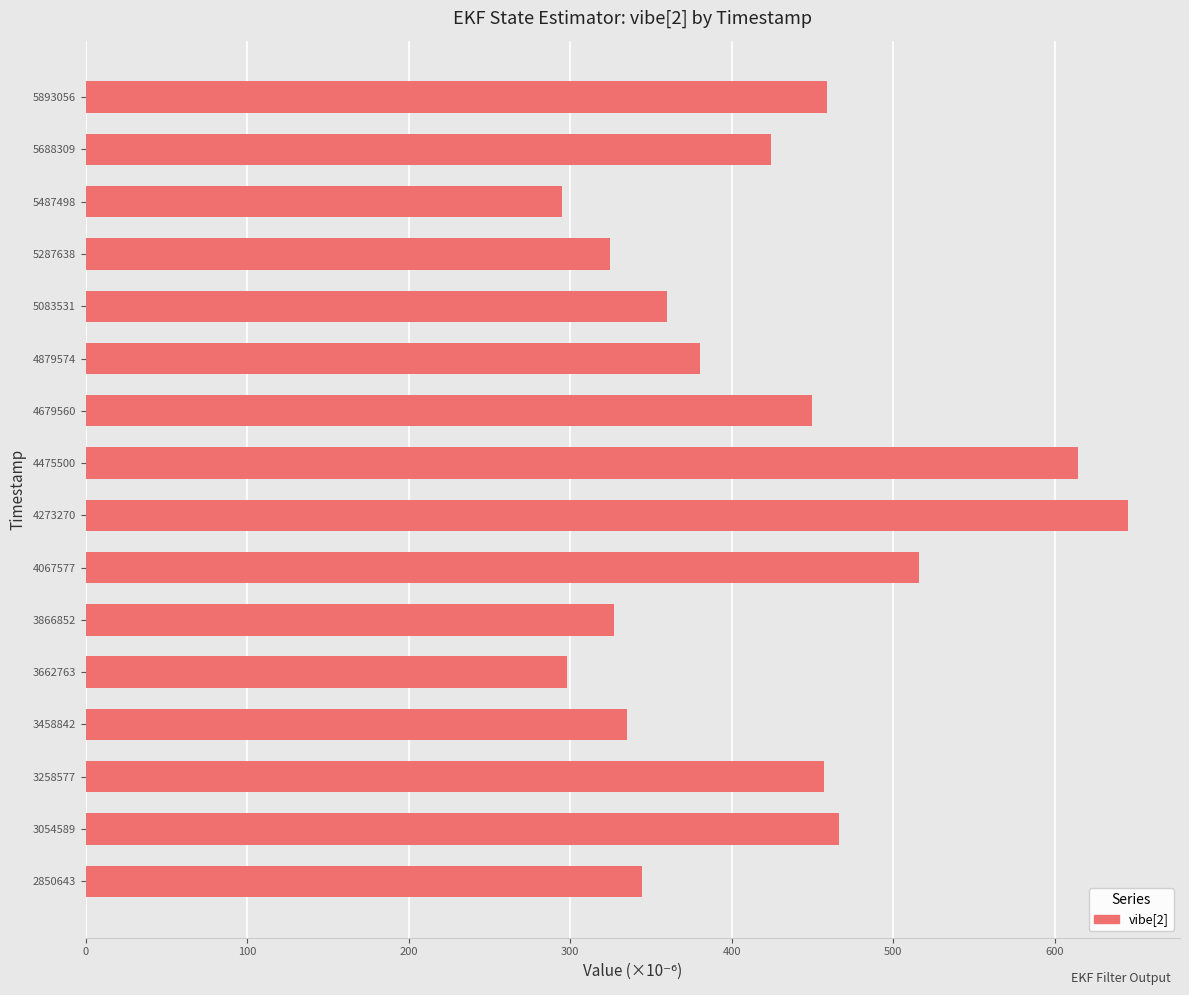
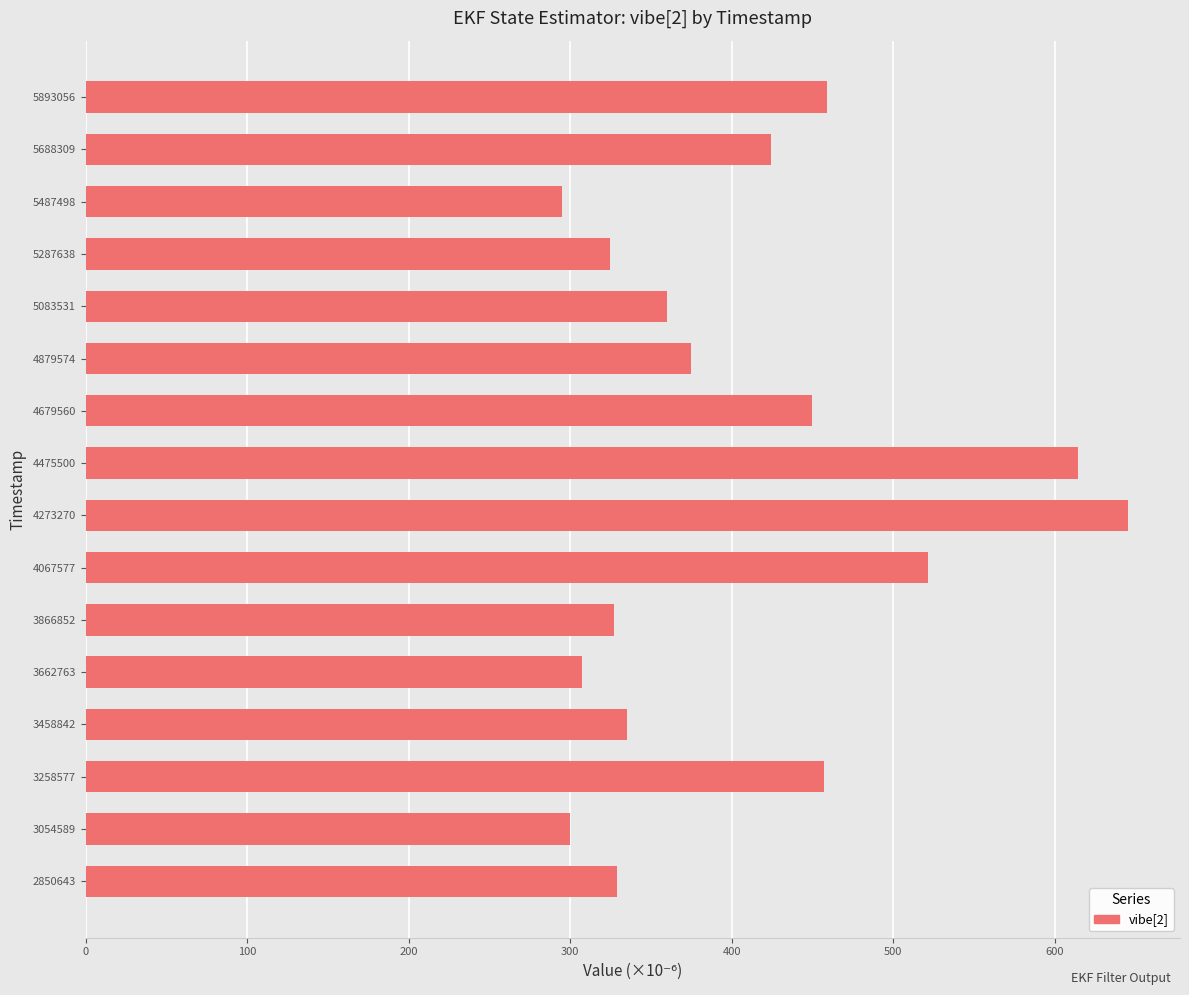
  {
    "5893056": 459,
    "5688309": 424,
    "5487498": 295,
    "5287638": 324,
    "5083531": 360,
-   "4879574": 380,
+   "4879574": 375,
    "4679560": 449,
    "4475500": 614,
    "4273270": 645,
-   "4067577": 516,
+   "4067577": 522,
    "3866852": 327,
-   "3662763": 298,
+   "3662763": 308,
    "3458842": 335,
    "3258577": 457,
-   "3054589": 466,
-   "2850643": 345
+   "3054589": 300,
+   "2850643": 329
  }
